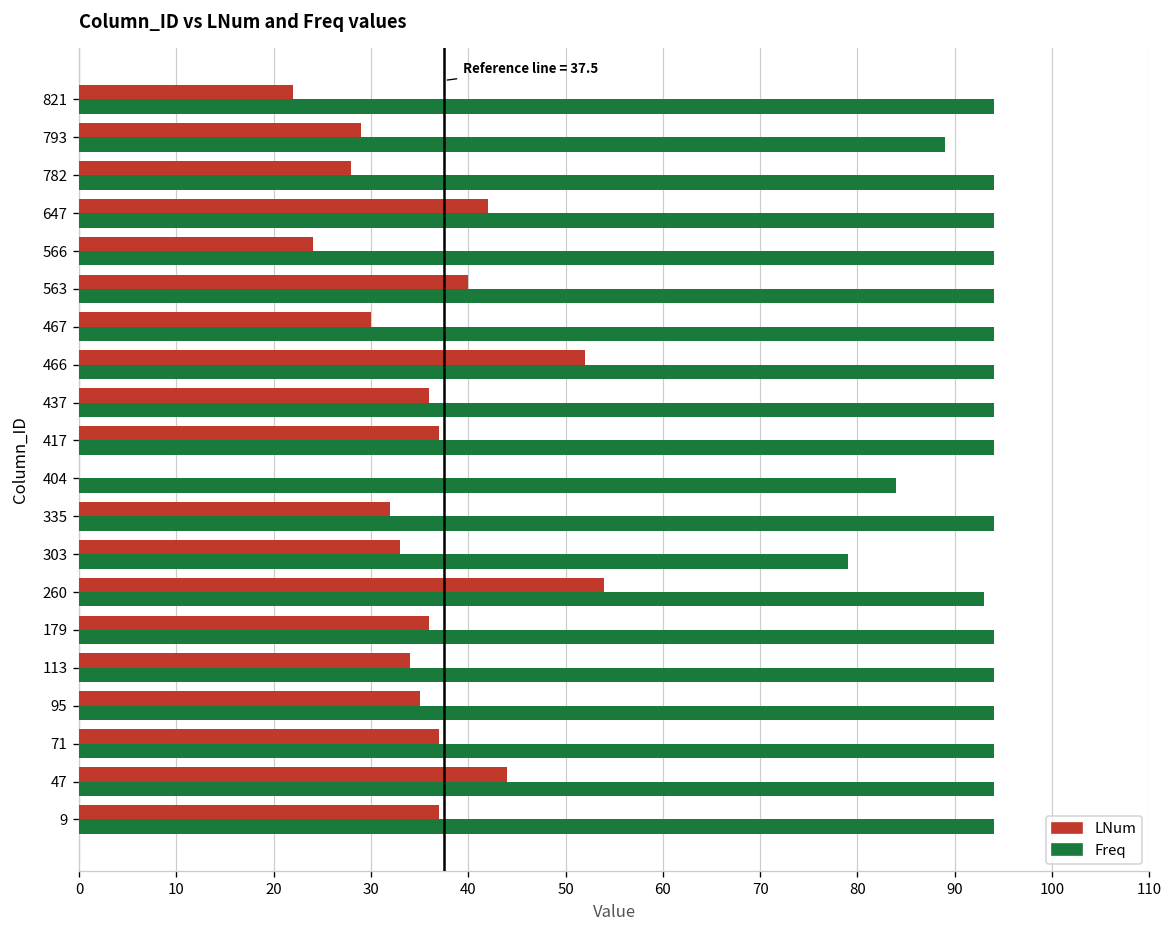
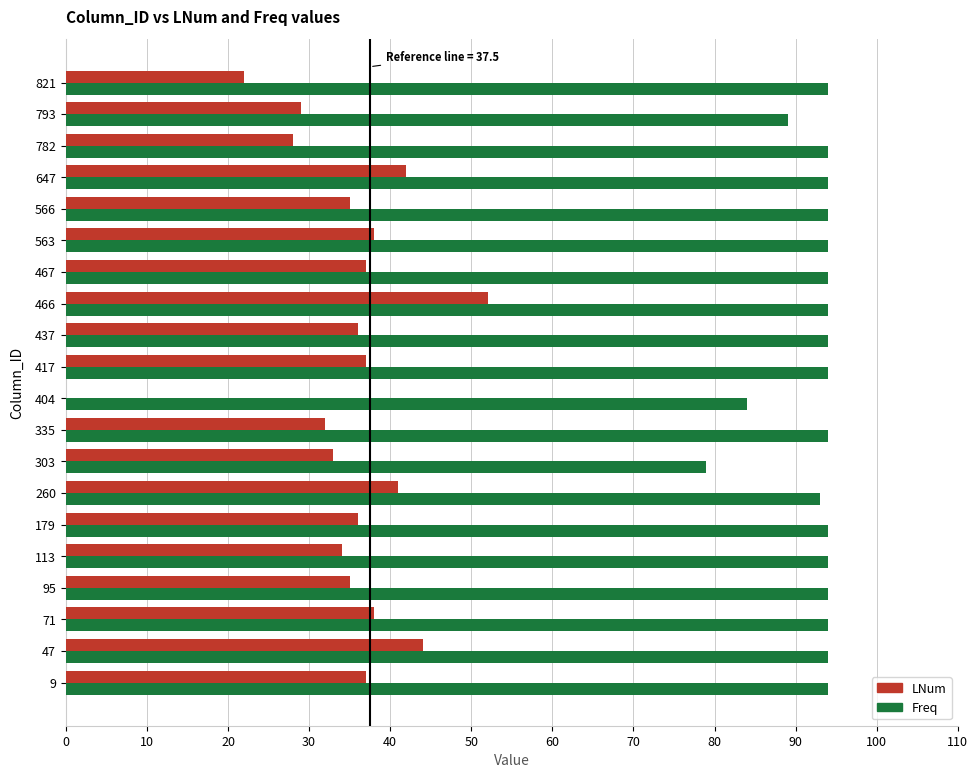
  {
    "LNum": {
      "821": 22,
      "793": 29,
      "782": 28,
      "647": 42,
-     "566": 24,
-     "563": 40,
-     "467": 30,
+     "566": 35,
+     "563": 38,
+     "467": 37,
      "466": 52,
      "437": 36,
      "417": 37,
      "404": 0,
      "335": 32,
      "303": 33,
-     "260": 54,
+     "260": 41,
      "179": 36,
      "113": 34,
      "95": 35,
-     "71": 37,
+     "71": 38,
      "47": 44,
      "9": 37
    },
    "Freq": {
      "821": 94,
      "793": 89,
      "782": 94,
      "647": 94,
      "566": 94,
      "563": 94,
      "467": 94,
      "466": 94,
      "437": 94,
      "417": 94,
      "404": 84,
      "335": 94,
      "303": 79,
      "260": 93,
      "179": 94,
      "113": 94,
      "95": 94,
      "71": 94,
      "47": 94,
      "9": 94
    }
  }
